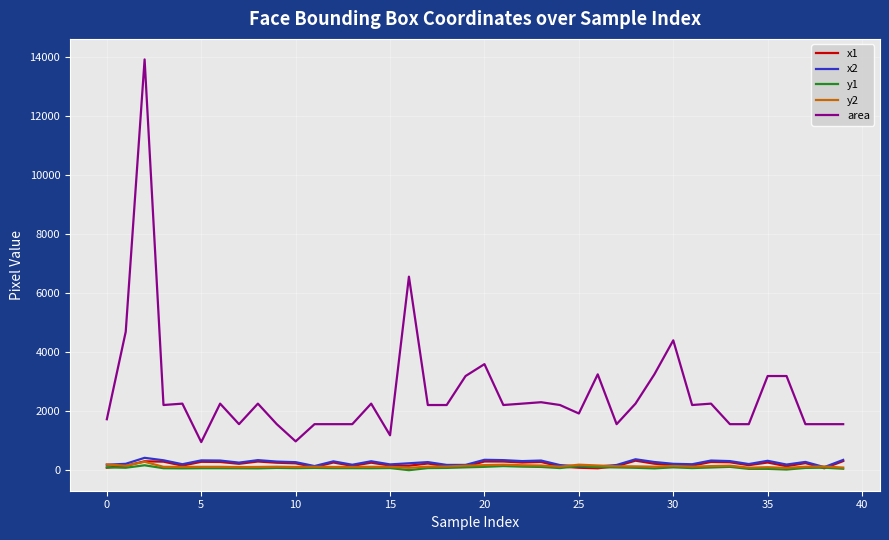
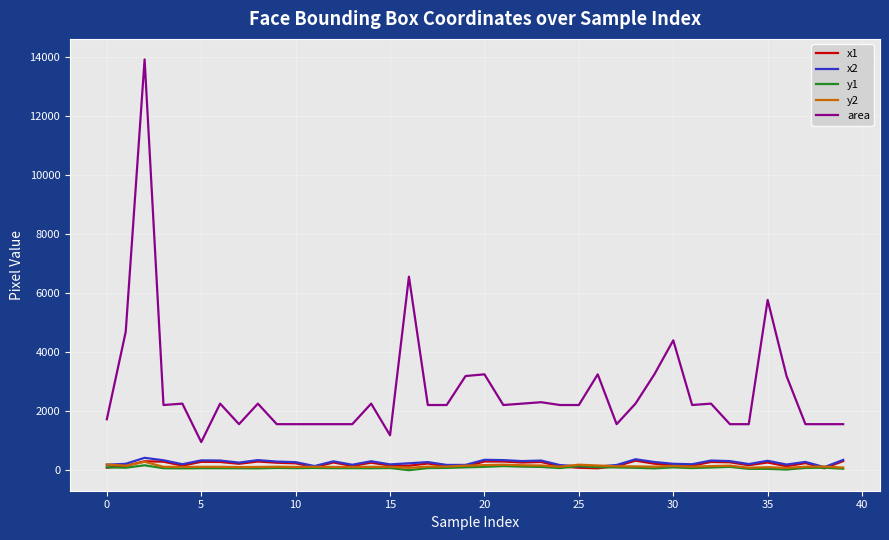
  {
    "area": {
      "0": 1700,
      "5": 1000,
-     "10": 1000,
+     "10": 1600,
      "15": 1200,
-     "20": 3600,
-     "25": 1900,
+     "20": 3200,
+     "25": 2200,
      "30": 4400,
-     "35": 3200
+     "35": 5800
    }
  }
